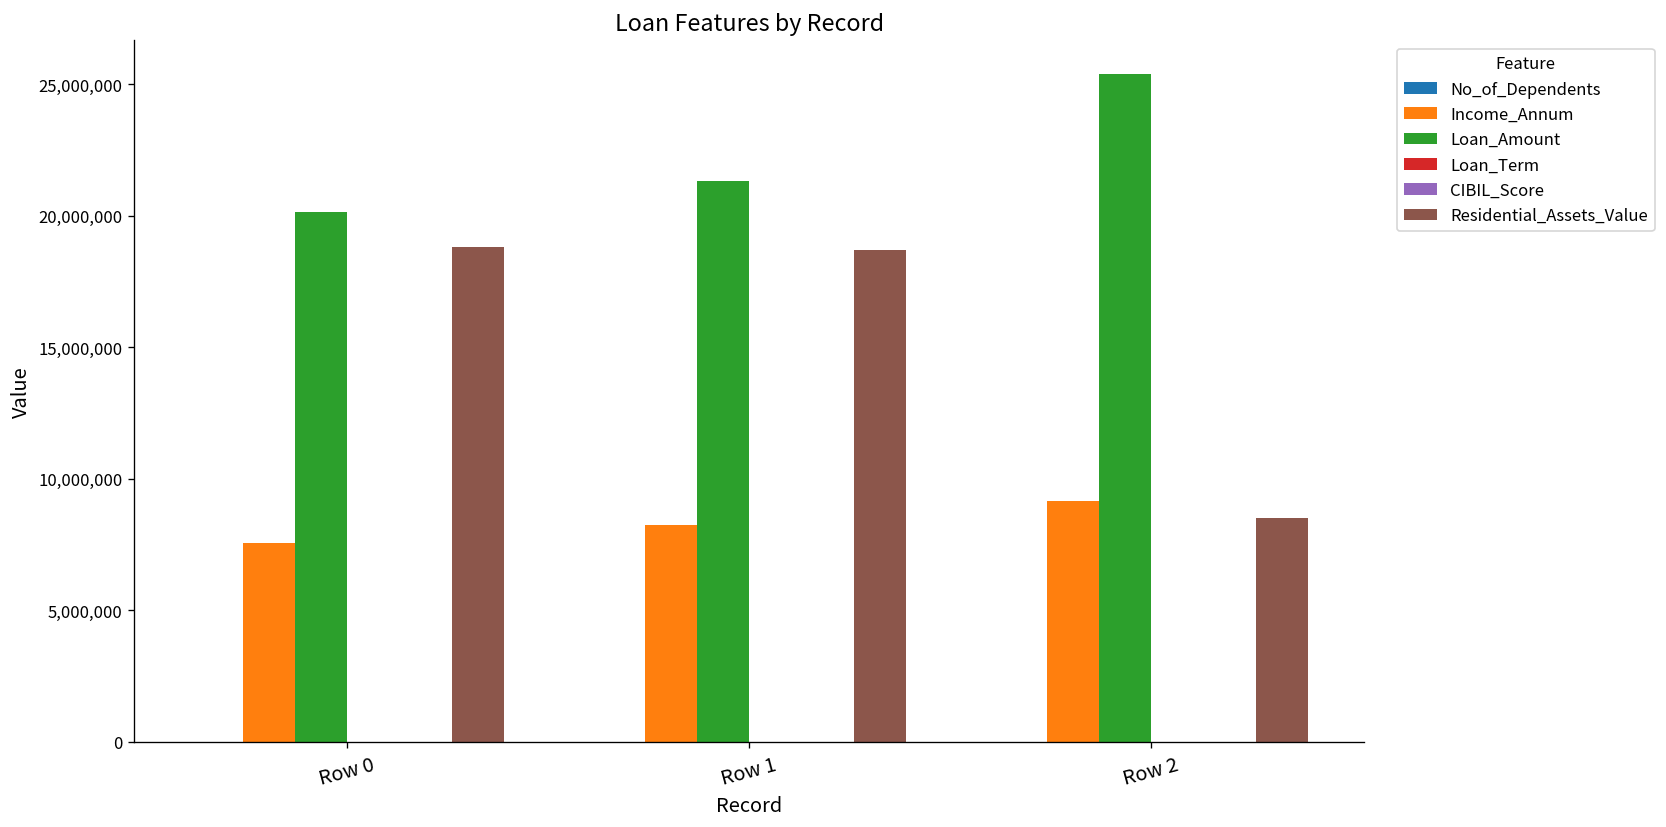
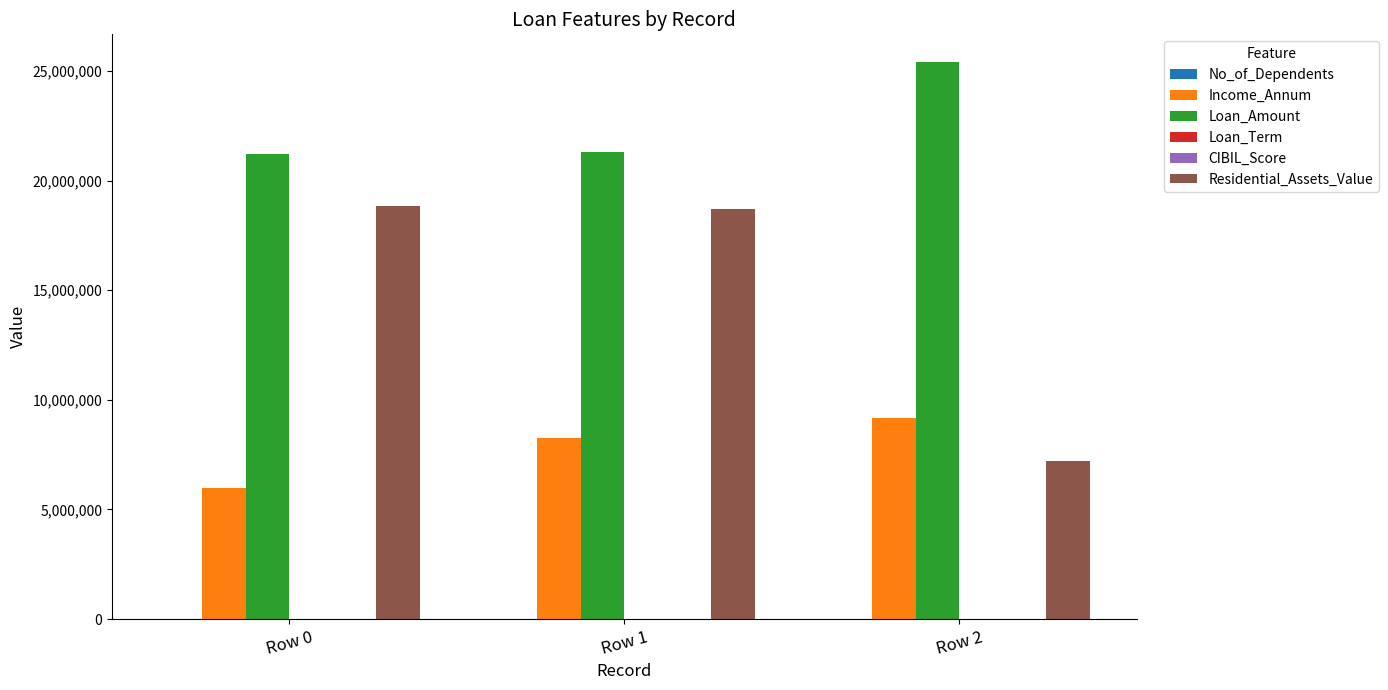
  {
    "Income_Annum": {
-     "Row 0": "7,600,000",
+     "Row 0": "6,000,000",
      "Row 1": "8,300,000",
      "Row 2": "9,200,000"
    },
    "Loan_Amount": {
-     "Row 0": "20,200,000",
+     "Row 0": "21,200,000",
      "Row 1": "21,300,000",
      "Row 2": "25,400,000"
    },
    "Residential_Assets_Value": {
      "Row 0": "18,800,000",
      "Row 1": "18,700,000",
-     "Row 2": "8,500,000"
+     "Row 2": "7,200,000"
    }
  }
